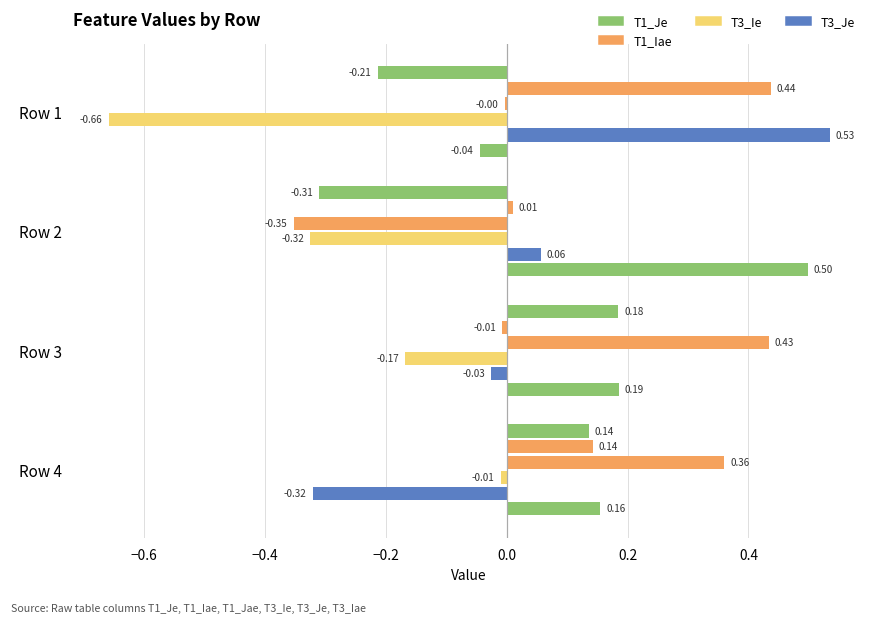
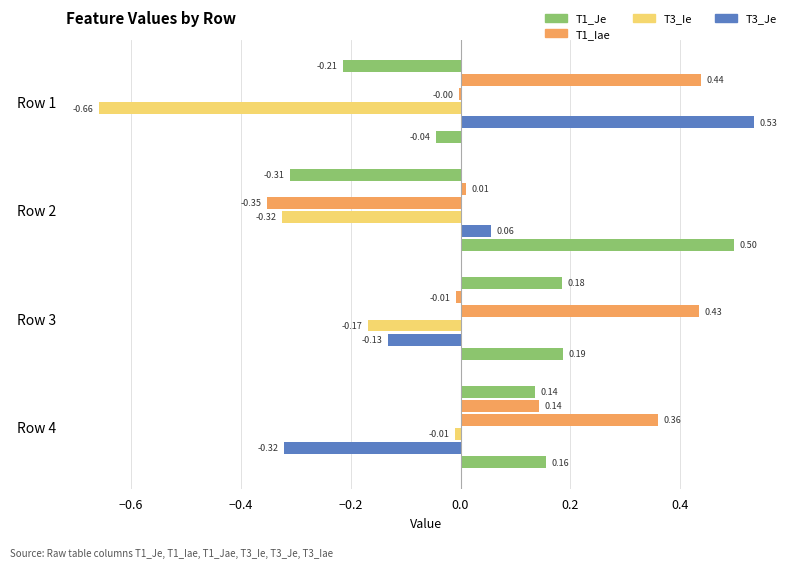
  {
    "T3_Je": {
      "Row 1": 0.53,
      "Row 2": 0.06,
-     "Row 3": -0.03,
+     "Row 3": -0.13,
      "Row 4": -0.32
    }
  }
